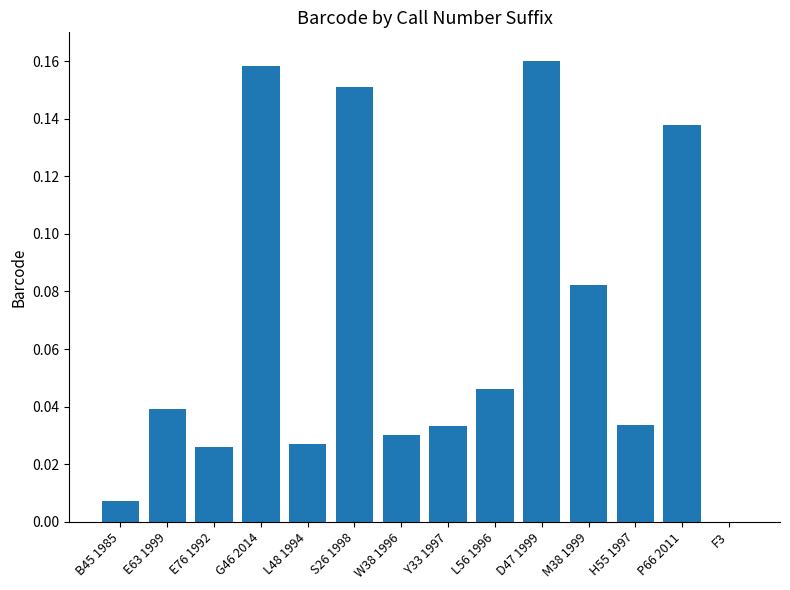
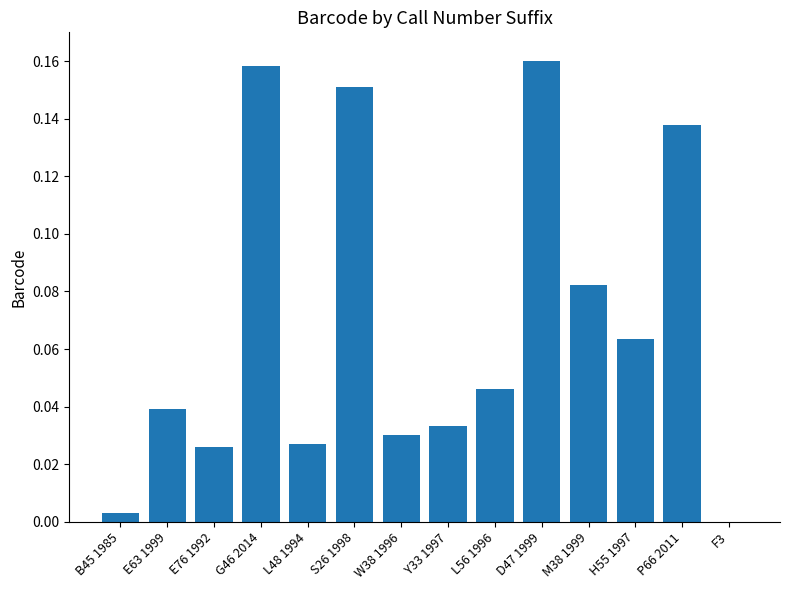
  {
-   "B45 1985": 0.007,
+   "B45 1985": 0.003,
    "E63 1999": 0.039,
    "E76 1992": 0.026,
    "G46 2014": 0.158,
    "L48 1994": 0.027,
    "S26 1998": 0.151,
    "W38 1996": 0.030,
    "Y33 1997": 0.033,
    "L56 1996": 0.046,
    "D47 1999": 0.160,
    "M38 1999": 0.082,
-   "H55 1997": 0.034,
+   "H55 1997": 0.064,
    "P66 2011": 0.138,
    "F3": 0.000
  }
